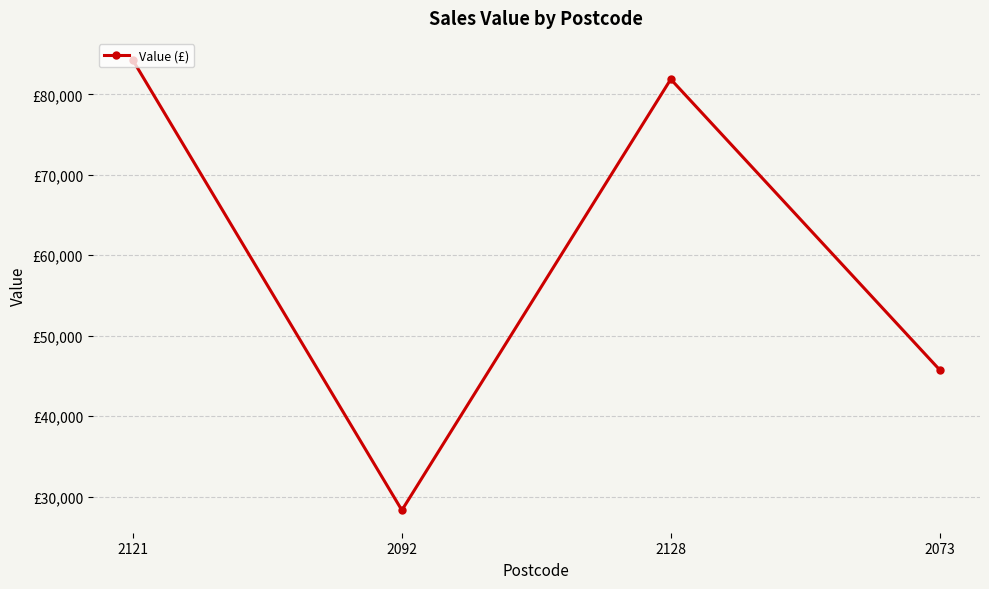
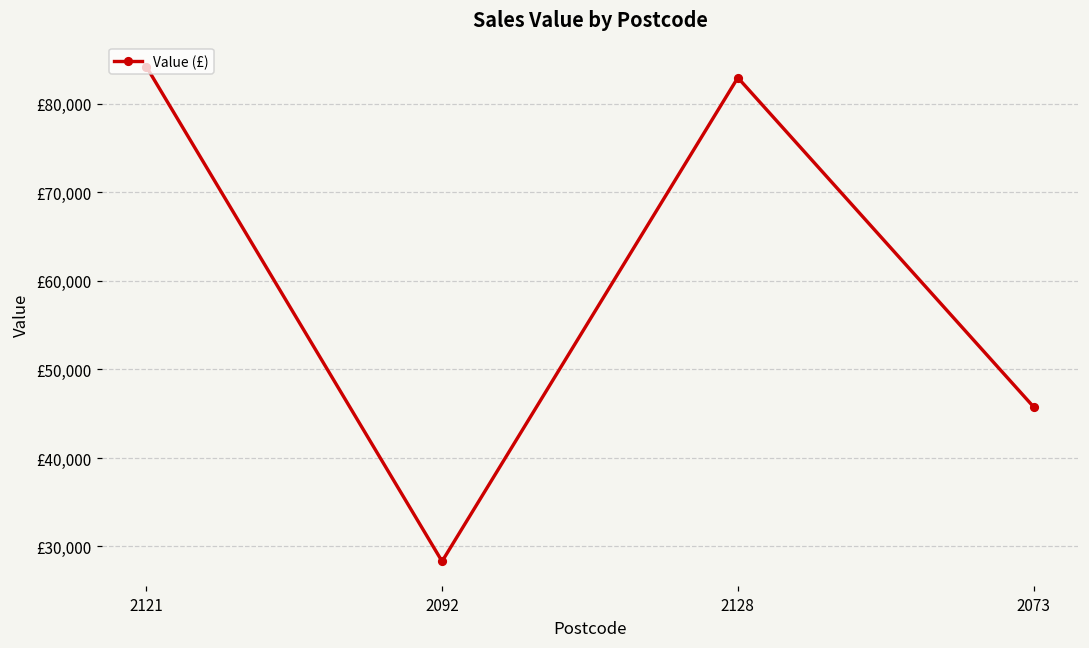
  {
    "2092": "£28,000",
-   "2128": "£82,000",
+   "2128": "£83,000",
    "2073": "£46,000"
  }
